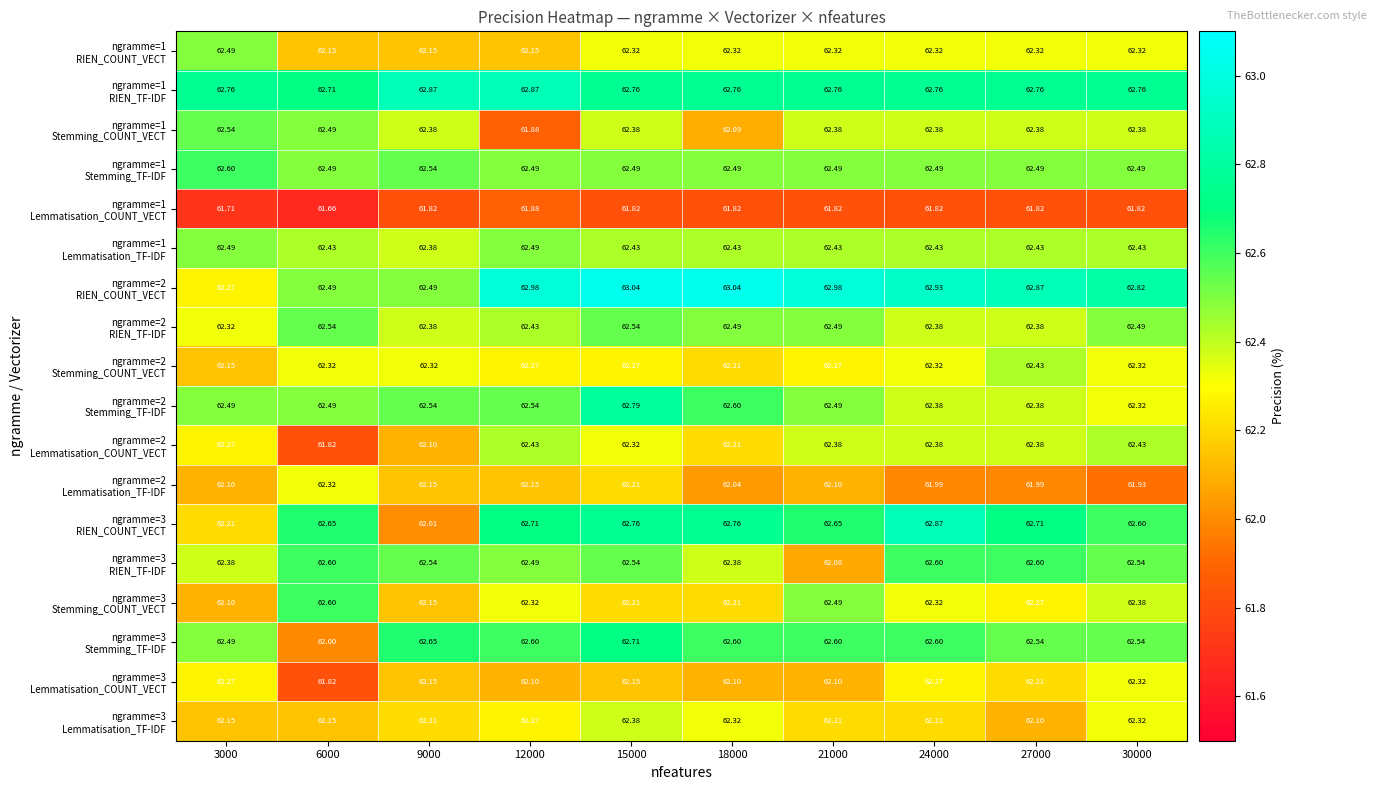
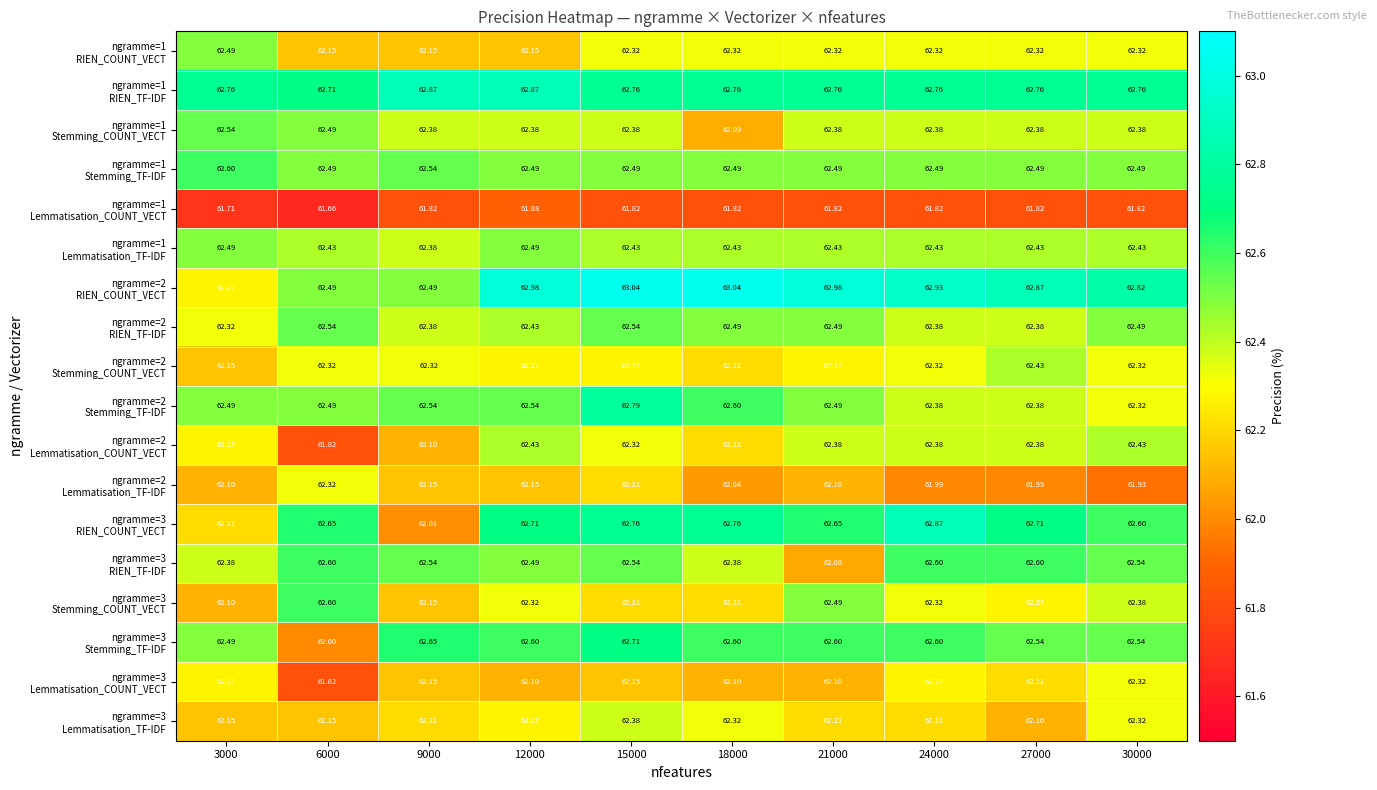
  {
    "ngramme=1 RIEN_COUNT_VECT": {
      "3000": 62.49,
      "6000": 62.15,
      "9000": 62.15,
      "12000": 62.15,
      "15000": 62.32,
      "18000": 62.32,
      "21000": 62.32,
      "24000": 62.32,
      "27000": 62.32,
      "30000": 62.32
    },
    "ngramme=1 RIEN_TF-IDF": {
      "3000": 62.76,
      "6000": 62.71,
      "9000": 62.87,
      "12000": 62.87,
      "15000": 62.76,
      "18000": 62.76,
      "21000": 62.76,
      "24000": 62.76,
      "27000": 62.76,
      "30000": 62.76
    },
    "ngramme=1 Stemming_COUNT_VECT": {
      "3000": 62.54,
      "6000": 62.49,
      "9000": 62.38,
-     "12000": 61.88,
+     "12000": 62.38,
      "15000": 62.38,
      "18000": 62.09,
      "21000": 62.38,
      "24000": 62.38,
      "27000": 62.38,
      "30000": 62.38
    },
    "ngramme=1 Stemming_TF-IDF": {
      "3000": 62.60,
      "6000": 62.49,
      "9000": 62.54,
      "12000": 62.49,
      "15000": 62.49,
      "18000": 62.49,
      "21000": 62.49,
      "24000": 62.49,
      "27000": 62.49,
      "30000": 62.49
    },
    "ngramme=1 Lemmatisation_COUNT_VECT": {
      "3000": 61.71,
      "6000": 61.66,
      "9000": 61.82,
      "12000": 61.88,
      "15000": 61.82,
      "18000": 61.82,
      "21000": 61.82,
      "24000": 61.82,
      "27000": 61.82,
      "30000": 61.82
    },
    "ngramme=1 Lemmatisation_TF-IDF": {
      "3000": 62.49,
      "6000": 62.43,
      "9000": 62.38,
      "12000": 62.49,
      "15000": 62.43,
      "18000": 62.43,
      "21000": 62.43,
      "24000": 62.43,
      "27000": 62.43,
      "30000": 62.43
    },
    "ngramme=2 RIEN_COUNT_VECT": {
      "3000": 62.27,
      "6000": 62.49,
      "9000": 62.49,
      "12000": 62.98,
      "15000": 63.04,
      "18000": 63.04,
      "21000": 62.98,
      "24000": 62.93,
      "27000": 62.87,
      "30000": 62.82
    },
    "ngramme=2 RIEN_TF-IDF": {
      "3000": 62.32,
      "6000": 62.54,
      "9000": 62.38,
      "12000": 62.43,
      "15000": 62.54,
      "18000": 62.49,
      "21000": 62.49,
      "24000": 62.38,
      "27000": 62.38,
      "30000": 62.49
    },
    "ngramme=2 Stemming_COUNT_VECT": {
      "3000": 62.15,
      "6000": 62.32,
      "9000": 62.32,
      "12000": 62.27,
      "15000": 62.27,
      "18000": 62.21,
      "21000": 62.27,
      "24000": 62.32,
      "27000": 62.43,
      "30000": 62.32
    },
    "ngramme=2 Stemming_TF-IDF": {
      "3000": 62.49,
      "6000": 62.49,
      "9000": 62.54,
      "12000": 62.54,
      "15000": 62.79,
      "18000": 62.60,
      "21000": 62.49,
      "24000": 62.38,
      "27000": 62.38,
      "30000": 62.32
    },
    "ngramme=2 Lemmatisation_COUNT_VECT": {
      "3000": 62.27,
      "6000": 61.82,
      "9000": 62.10,
      "12000": 62.43,
      "15000": 62.32,
      "18000": 62.21,
      "21000": 62.38,
      "24000": 62.38,
      "27000": 62.38,
      "30000": 62.43
    },
    "ngramme=2 Lemmatisation_TF-IDF": {
      "3000": 62.10,
      "6000": 62.32,
      "9000": 62.15,
      "12000": 62.15,
      "15000": 62.21,
      "18000": 62.04,
      "21000": 62.10,
      "24000": 61.99,
      "27000": 61.99,
      "30000": 61.93
    },
    "ngramme=3 RIEN_COUNT_VECT": {
      "3000": 62.21,
      "6000": 62.65,
      "9000": 62.01,
      "12000": 62.71,
      "15000": 62.76,
      "18000": 62.76,
      "21000": 62.65,
      "24000": 62.87,
      "27000": 62.71,
      "30000": 62.60
    },
    "ngramme=3 RIEN_TF-IDF": {
      "3000": 62.38,
      "6000": 62.60,
      "9000": 62.54,
      "12000": 62.49,
      "15000": 62.54,
      "18000": 62.38,
      "21000": 62.08,
      "24000": 62.60,
      "27000": 62.60,
      "30000": 62.54
    },
    "ngramme=3 Stemming_COUNT_VECT": {
      "3000": 62.10,
      "6000": 62.60,
      "9000": 62.15,
      "12000": 62.32,
      "15000": 62.21,
      "18000": 62.21,
      "21000": 62.49,
      "24000": 62.32,
      "27000": 62.27,
      "30000": 62.38
    },
    "ngramme=3 Stemming_TF-IDF": {
      "3000": 62.49,
      "6000": 62.00,
      "9000": 62.65,
      "12000": 62.60,
      "15000": 62.71,
      "18000": 62.60,
      "21000": 62.60,
      "24000": 62.60,
      "27000": 62.54,
      "30000": 62.54
    },
    "ngramme=3 Lemmatisation_COUNT_VECT": {
      "3000": 62.27,
      "6000": 61.82,
      "9000": 62.15,
      "12000": 62.10,
      "15000": 62.15,
      "18000": 62.10,
      "21000": 62.10,
      "24000": 62.27,
      "27000": 62.21,
      "30000": 62.32
    },
    "ngramme=3 Lemmatisation_TF-IDF": {
      "3000": 62.15,
      "6000": 62.15,
      "9000": 62.21,
      "12000": 62.27,
      "15000": 62.38,
      "18000": 62.32,
      "21000": 62.21,
      "24000": 62.21,
      "27000": 62.10,
      "30000": 62.32
    }
  }
